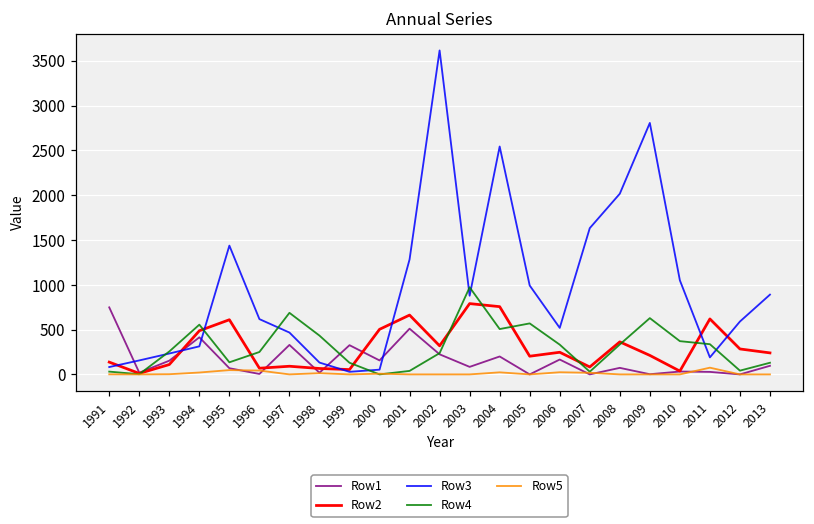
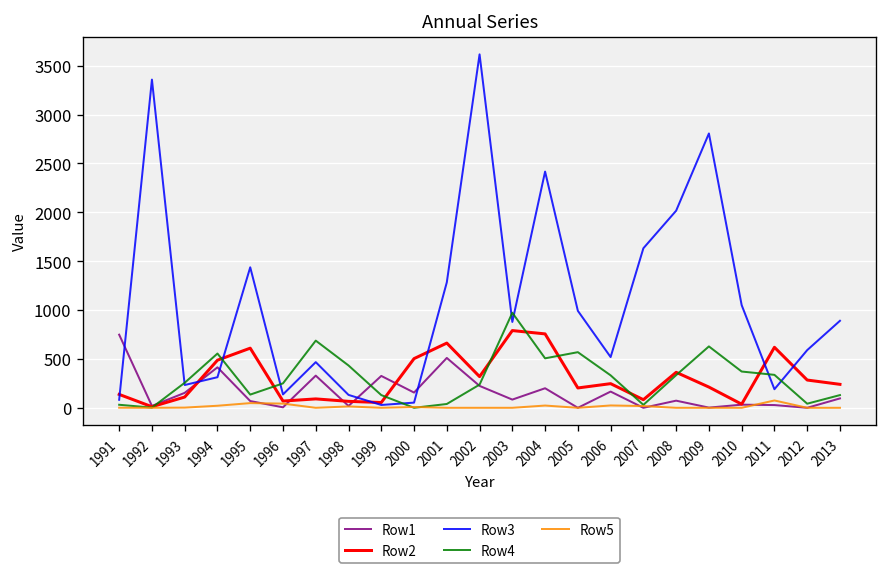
  {
    "Row1": {
      "1991": 700,
      "1993": 200,
      "1994": 400,
      "1996": 0,
      "1997": 300,
      "1999": 300,
      "2000": 200,
      "2001": 500,
      "2003": 100,
      "2004": 200,
      "2006": 200,
      "2008": 100,
      "2011": 0,
      "2013": 100
    },
    "Row2": {
      "1991": 100,
      "1993": 100,
      "1994": 500,
      "1995": 600,
      "1997": 100,
      "1998": 100,
      "2000": 500,
      "2001": 700,
      "2002": 300,
      "2003": 800,
      "2004": 800,
      "2005": 200,
      "2006": 200,
      "2007": 100,
      "2009": 200,
      "2011": 600,
      "2012": 300,
      "2013": 200
    },
    "Row3": {
      "1991": 100,
-     "1992": 200,
+     "1992": 3400,
      "1994": 300,
      "1995": 1400,
-     "1996": 600,
+     "1996": 100,
      "1997": 500,
      "1998": 100,
      "2000": 100,
      "2001": 1300,
      "2002": 3600,
      "2003": 900,
-     "2004": 2500,
+     "2004": 2400,
      "2005": 1000,
      "2006": 500,
      "2007": 1600,
      "2008": 2000,
      "2009": 2800,
      "2010": 1100,
      "2011": 200,
      "2012": 600,
      "2013": 900
    },
    "Row4": {
      "1994": 600,
      "1995": 100,
      "1996": 300,
      "1997": 700,
      "1998": 400,
      "1999": 100,
      "2001": 0,
      "2003": 1000,
      "2004": 500,
      "2005": 600,
      "2006": 300,
      "2009": 600,
      "2010": 400,
      "2011": 300,
      "2012": 0,
      "2013": 100
    },
    "Row5": {
      "1993": 0,
      "1994": 0,
      "1997": 0,
      "2001": 0,
      "2002": 0,
      "2003": 0,
      "2004": 0,
      "2006": 0,
      "2008": 0,
      "2010": 0,
      "2011": 100,
      "2013": 0
    }
  }
